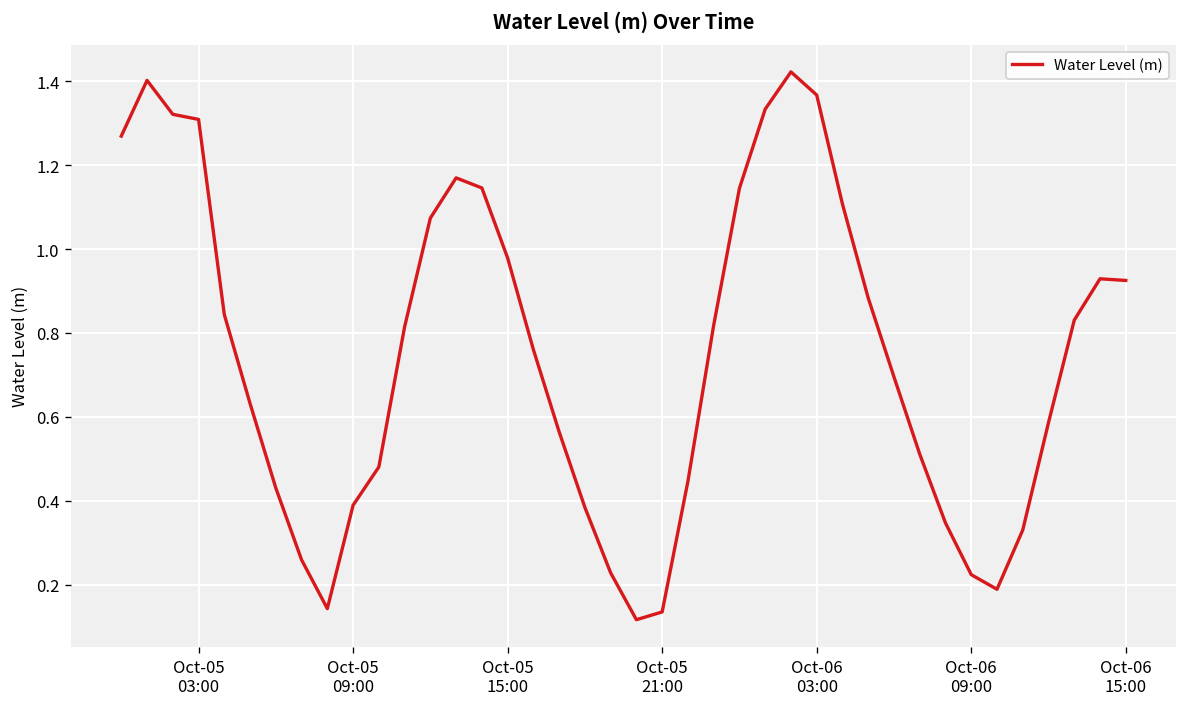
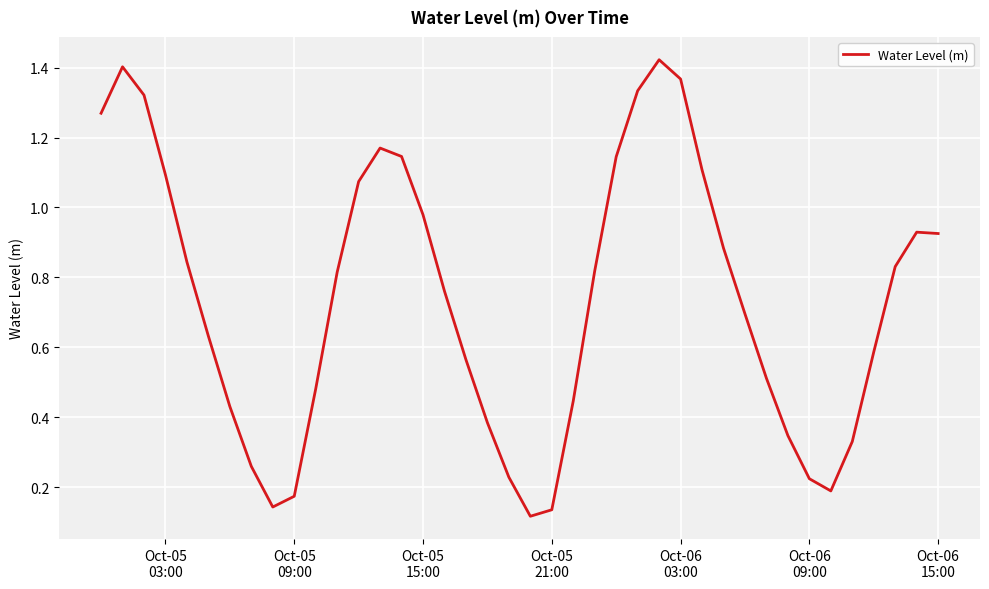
  {
-   "Oct-05 03:00": 1.31,
-   "Oct-05 09:00": 0.39,
+   "Oct-05 03:00": 1.09,
+   "Oct-05 09:00": 0.17,
    "Oct-05 15:00": 0.98,
    "Oct-05 21:00": 0.14,
    "Oct-06 03:00": 1.37,
    "Oct-06 09:00": 0.22,
    "Oct-06 15:00": 0.93
  }
